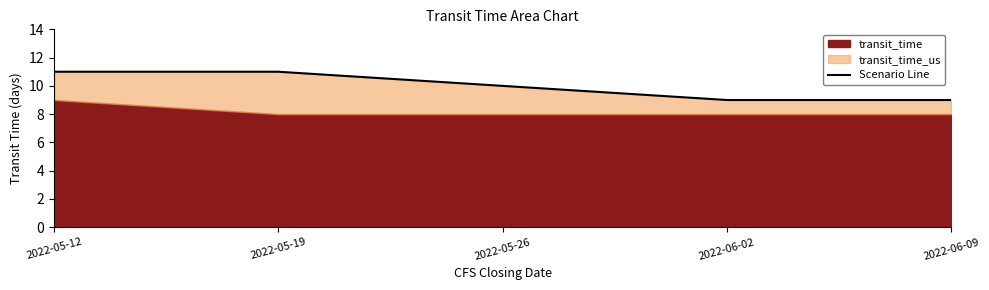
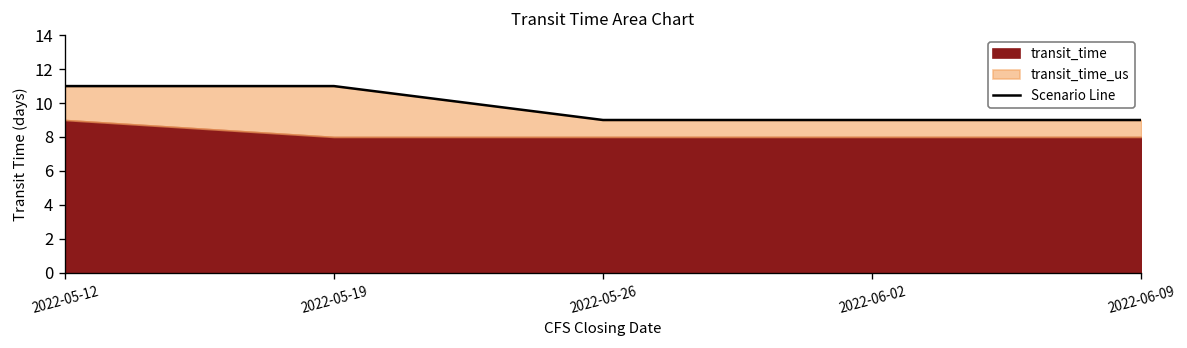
  {
    "transit_time_us": {
      "2022-05-12": 11,
      "2022-05-19": 11,
-     "2022-05-26": 10,
+     "2022-05-26": 9,
      "2022-06-02": 9,
      "2022-06-09": 9
    },
    "transit_time": {
      "2022-05-12": 9,
      "2022-05-19": 8,
      "2022-05-26": 8,
      "2022-06-02": 8,
      "2022-06-09": 8
    }
  }
